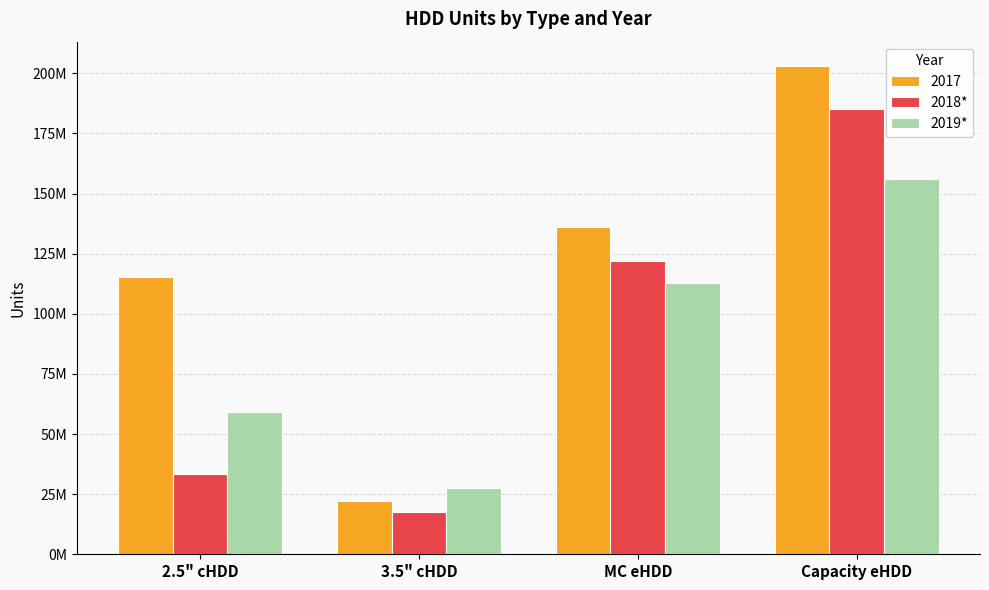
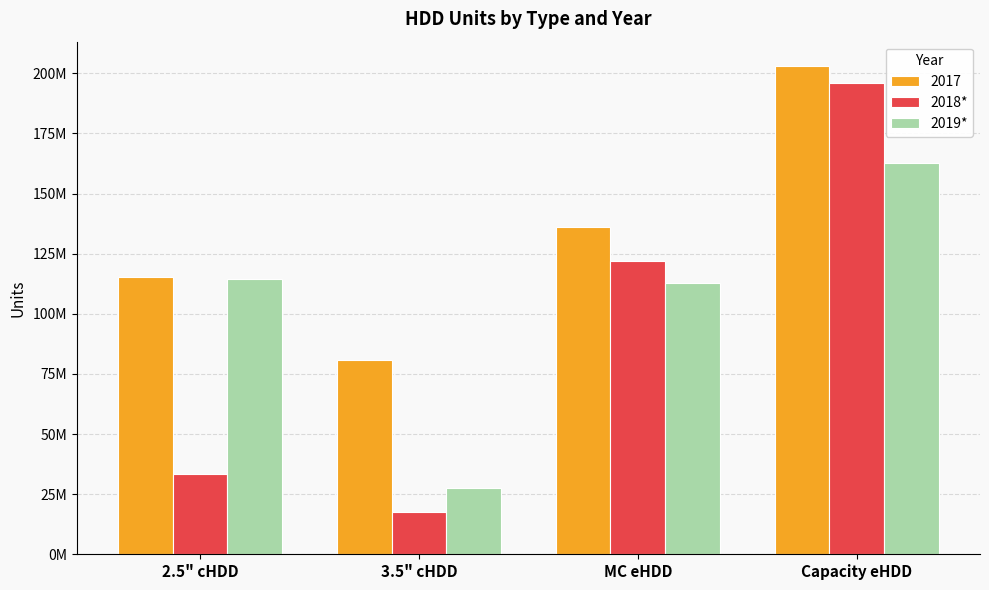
  {
    "2017": {
      "2.5\" cHDD": 115000000,
-     "3.5\" cHDD": 22000000,
+     "3.5\" cHDD": 81000000,
      "MC eHDD": 136000000,
      "Capacity eHDD": 203000000
    },
    "2018*": {
      "2.5\" cHDD": 33000000,
      "3.5\" cHDD": 17000000,
      "MC eHDD": 122000000,
-     "Capacity eHDD": 185000000
+     "Capacity eHDD": 196000000
    },
    "2019*": {
-     "2.5\" cHDD": 59000000,
+     "2.5\" cHDD": 114000000,
      "3.5\" cHDD": 28000000,
      "MC eHDD": 113000000,
-     "Capacity eHDD": 156000000
+     "Capacity eHDD": 163000000
    }
  }
